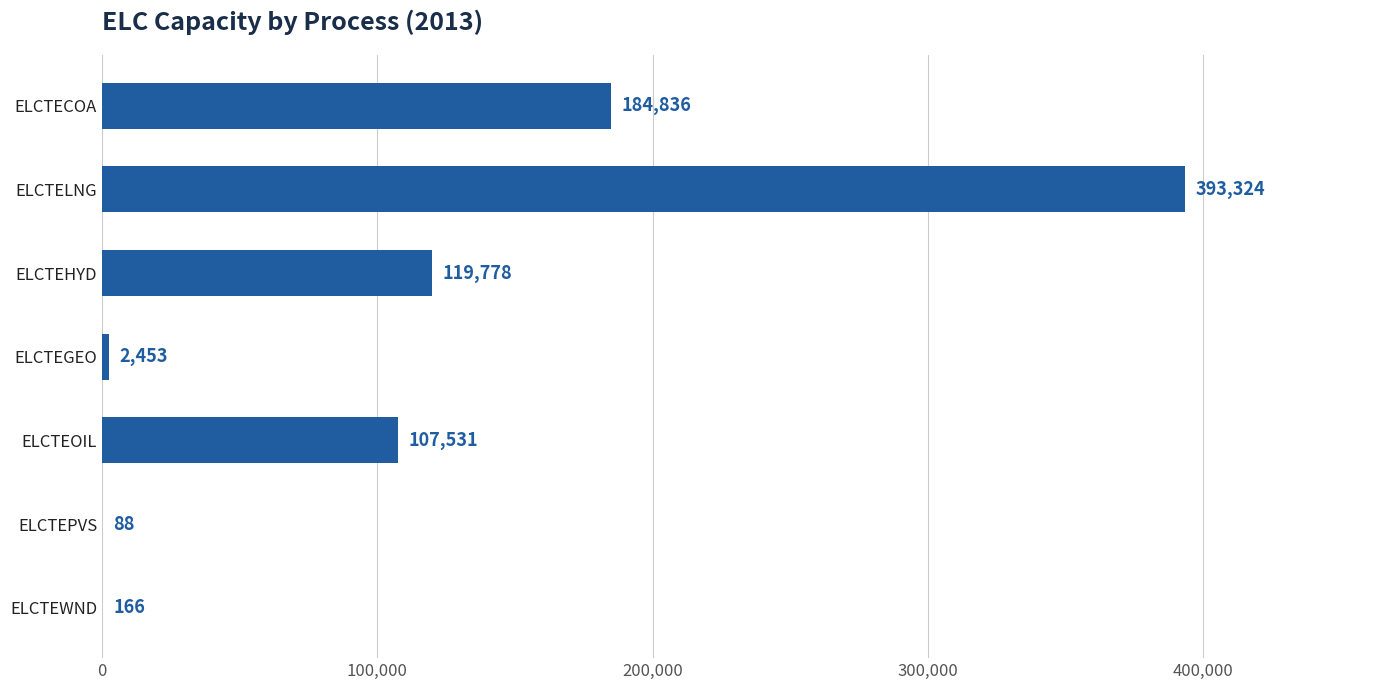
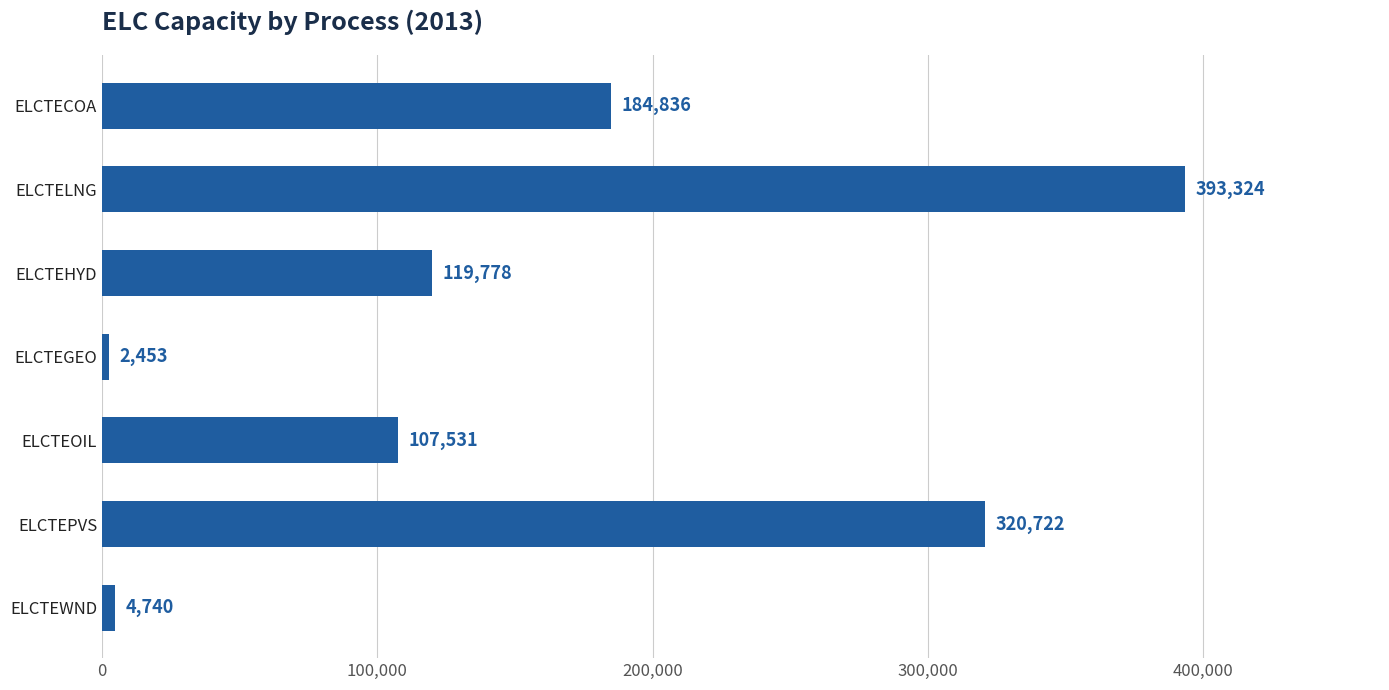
  {
    "ELCTECOA": "184,836",
    "ELCTELNG": "393,324",
    "ELCTEHYD": "119,778",
    "ELCTEGEO": "2,453",
    "ELCTEOIL": "107,531",
-   "ELCTEPVS": "88",
-   "ELCTEWND": "166"
+   "ELCTEPVS": "320,722",
+   "ELCTEWND": "4,740"
  }
